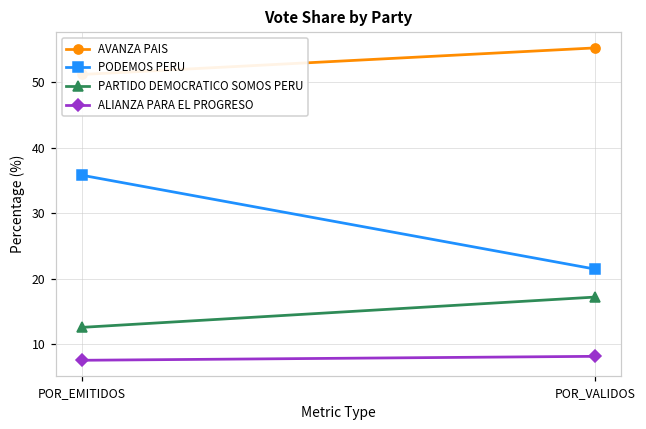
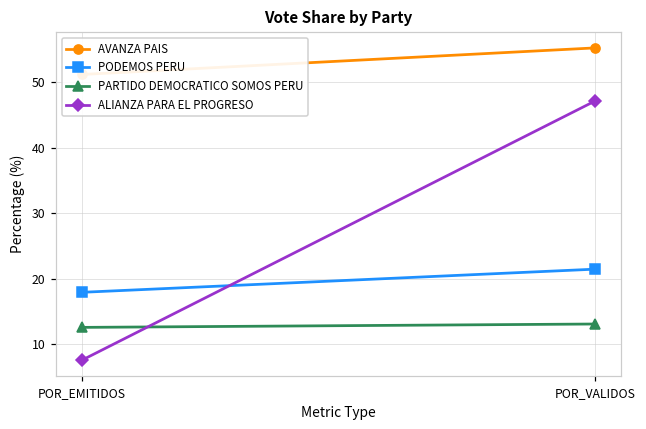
  {
    "AVANZA PAIS": {
      "POR_VALIDOS": 55
    },
    "PODEMOS PERU": {
-     "POR_EMITIDOS": 36,
+     "POR_EMITIDOS": 18,
      "POR_VALIDOS": 21
    },
    "PARTIDO DEMOCRATICO SOMOS PERU": {
      "POR_EMITIDOS": 13,
-     "POR_VALIDOS": 17
+     "POR_VALIDOS": 13
    },
    "ALIANZA PARA EL PROGRESO": {
      "POR_EMITIDOS": 8,
-     "POR_VALIDOS": 8
+     "POR_VALIDOS": 47
    }
  }
